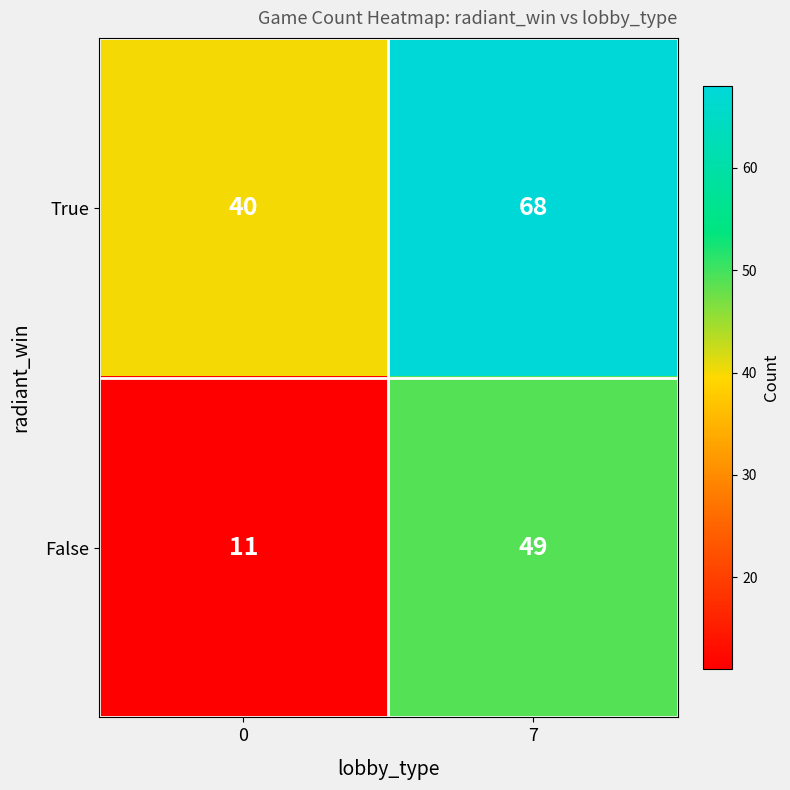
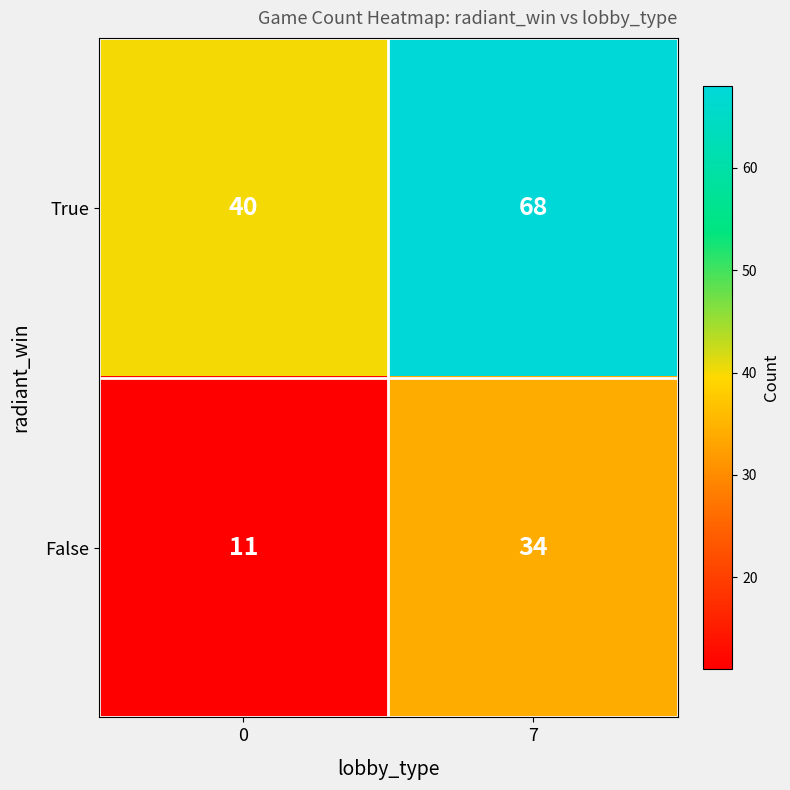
  {
    "True": {
      "0": 40,
      "7": 68
    },
    "False": {
      "0": 11,
-     "7": 49
+     "7": 34
    }
  }
